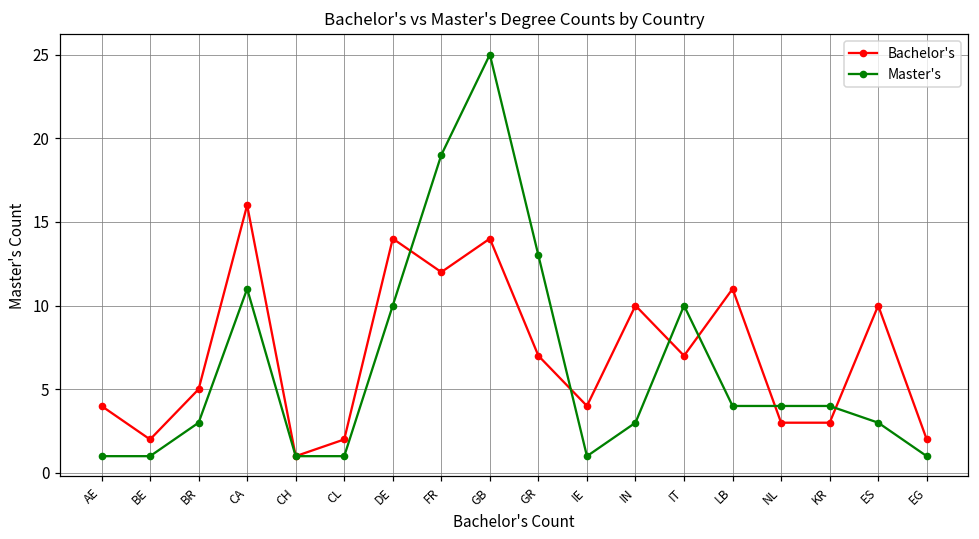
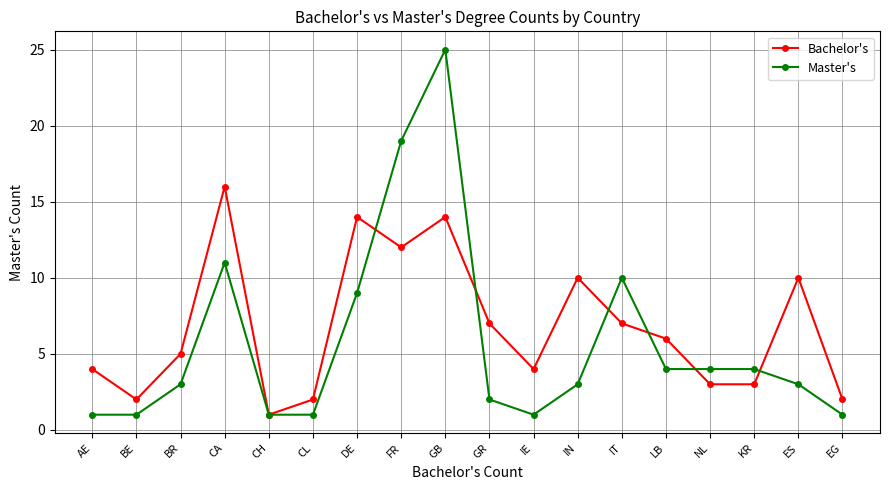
  {
    "Bachelor's": {
      "AE": 4,
      "BE": 2,
      "BR": 5,
      "CA": 16,
      "CL": 2,
      "DE": 14,
      "FR": 12,
      "GB": 14,
      "GR": 7,
      "IE": 4,
      "IN": 10,
      "IT": 7,
-     "LB": 11,
+     "LB": 6,
      "NL": 3,
      "KR": 3,
      "ES": 10,
      "EG": 2
    },
    "Master's": {
      "AE": 1,
      "BE": 1,
      "BR": 3,
      "CA": 11,
      "CL": 1,
-     "DE": 10,
+     "DE": 9,
      "FR": 19,
      "GB": 25,
-     "GR": 13,
+     "GR": 2,
      "IE": 1,
      "IN": 3,
      "IT": 10,
      "LB": 4,
      "NL": 4,
      "KR": 4,
      "ES": 3,
      "EG": 1
    }
  }
